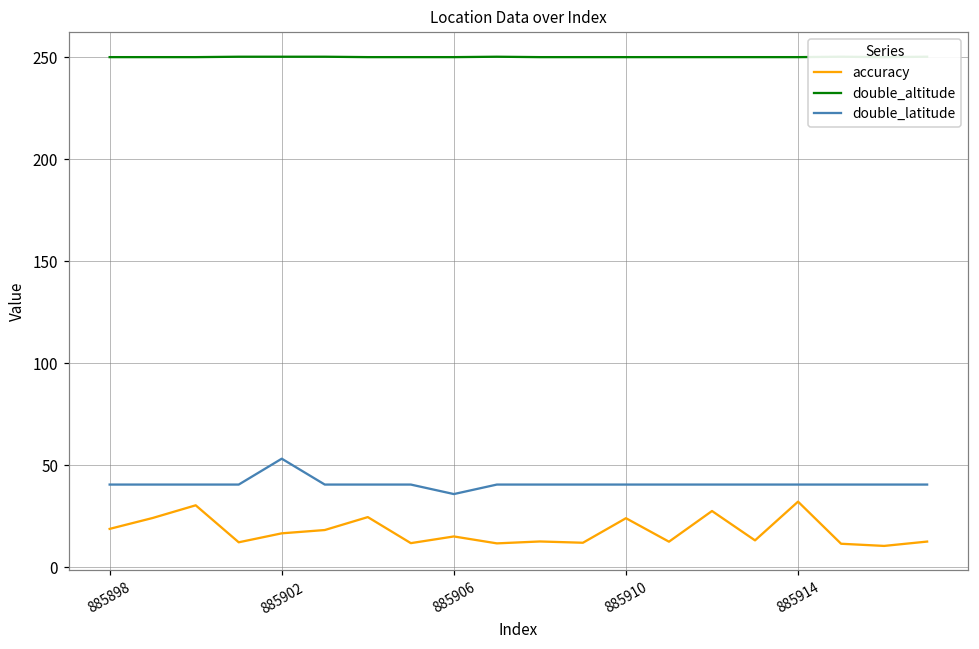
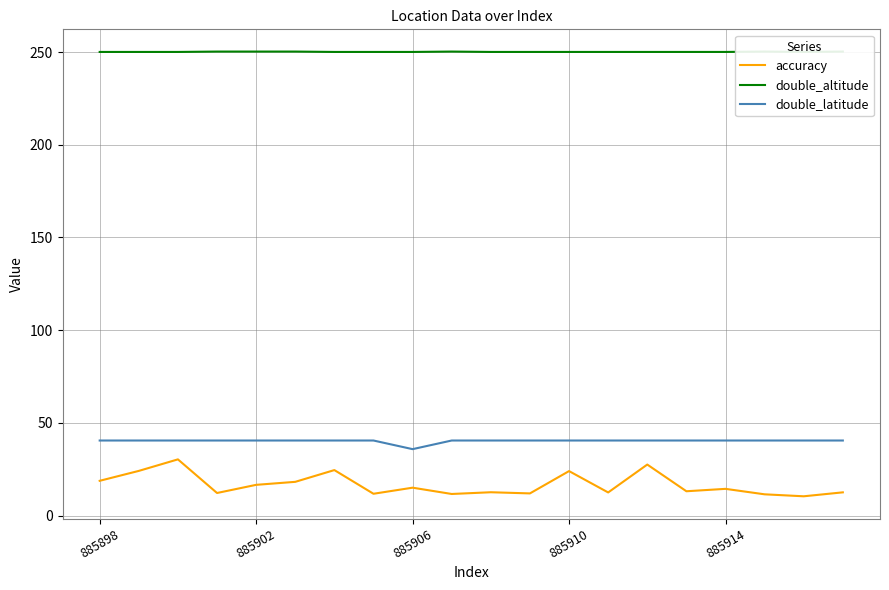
  {
    "accuracy": {
      "885898": 19,
      "885902": 17,
      "885906": 15,
      "885910": 24,
-     "885914": 32
+     "885914": 14
    },
    "double_altitude": {
      "885898": 250,
      "885902": 250,
      "885906": 250,
      "885910": 250,
      "885914": 250
    },
    "double_latitude": {
      "885898": 40,
-     "885902": 53,
+     "885902": 40,
      "885906": 36,
      "885910": 40,
      "885914": 40
    }
  }
